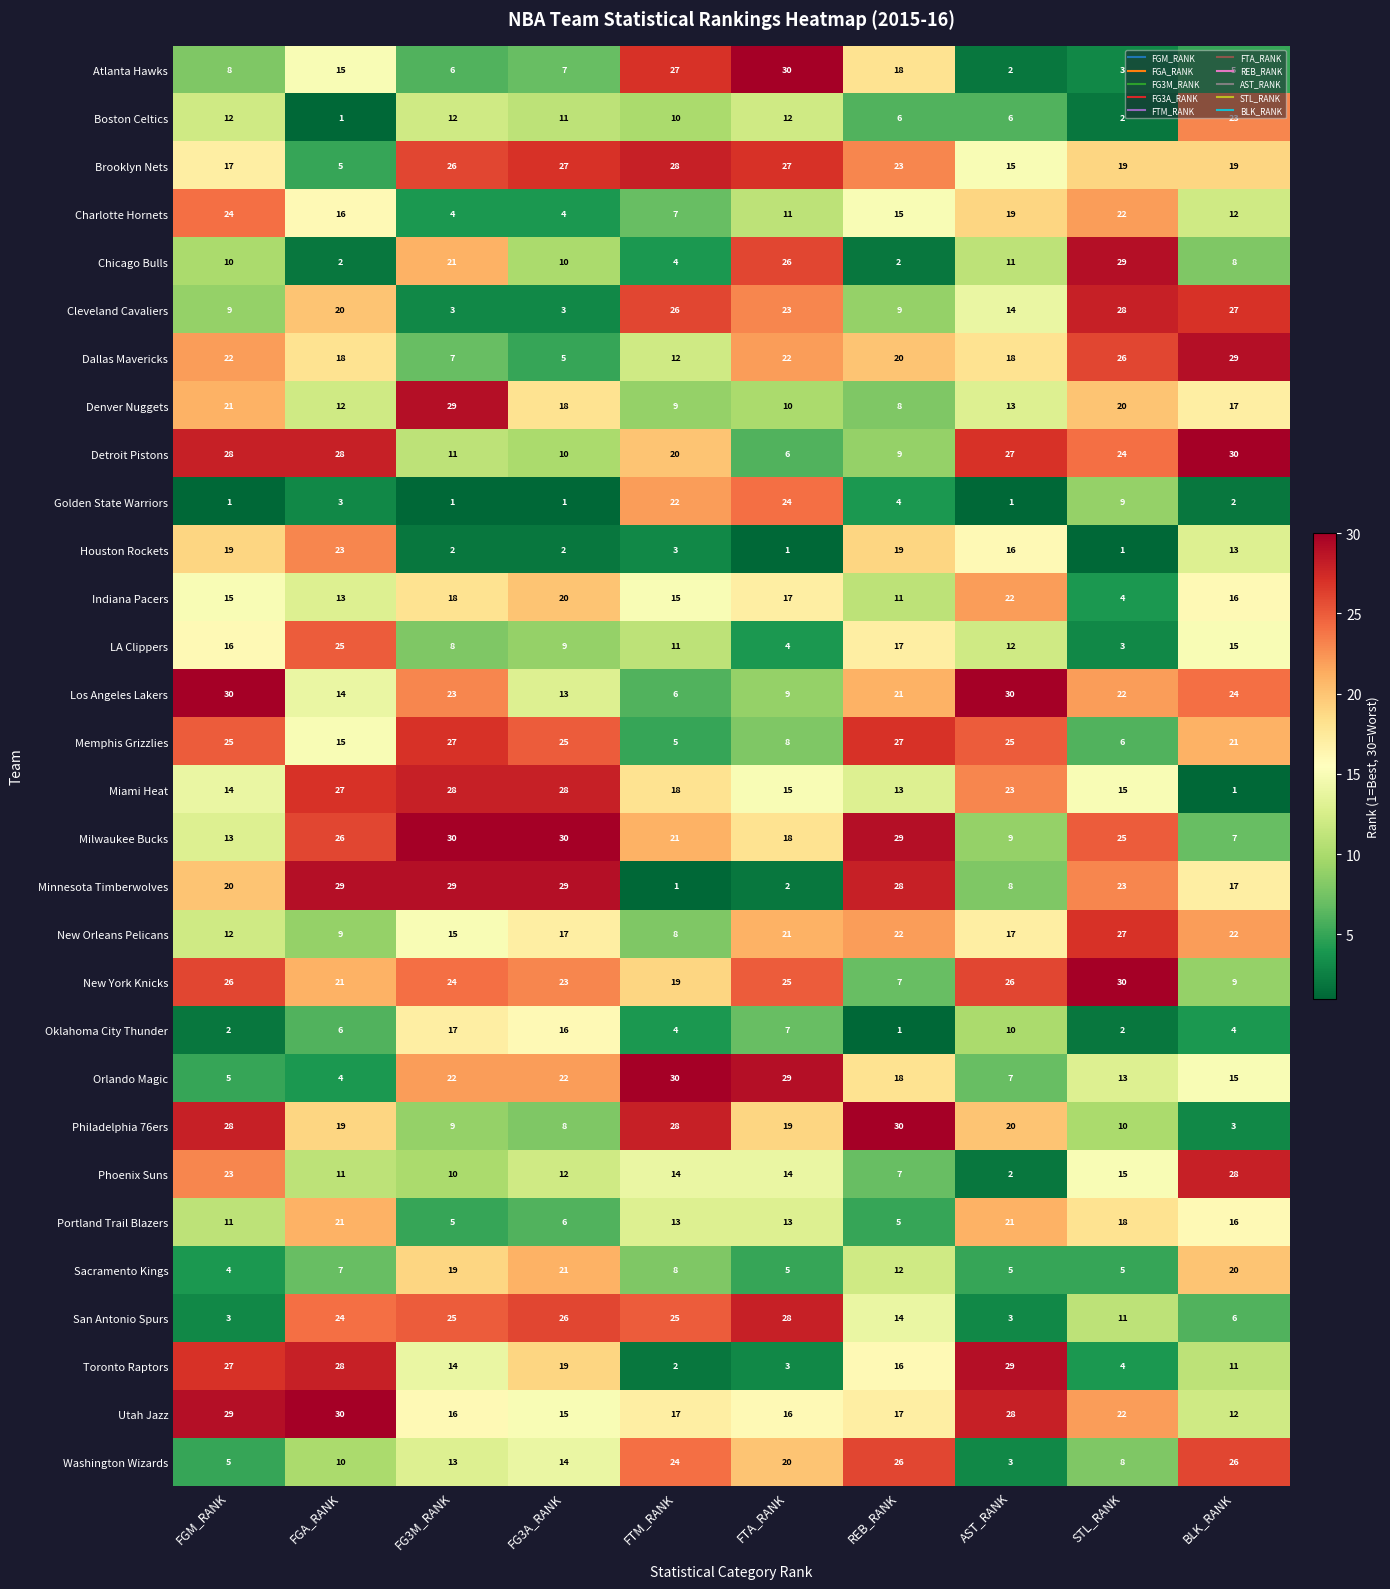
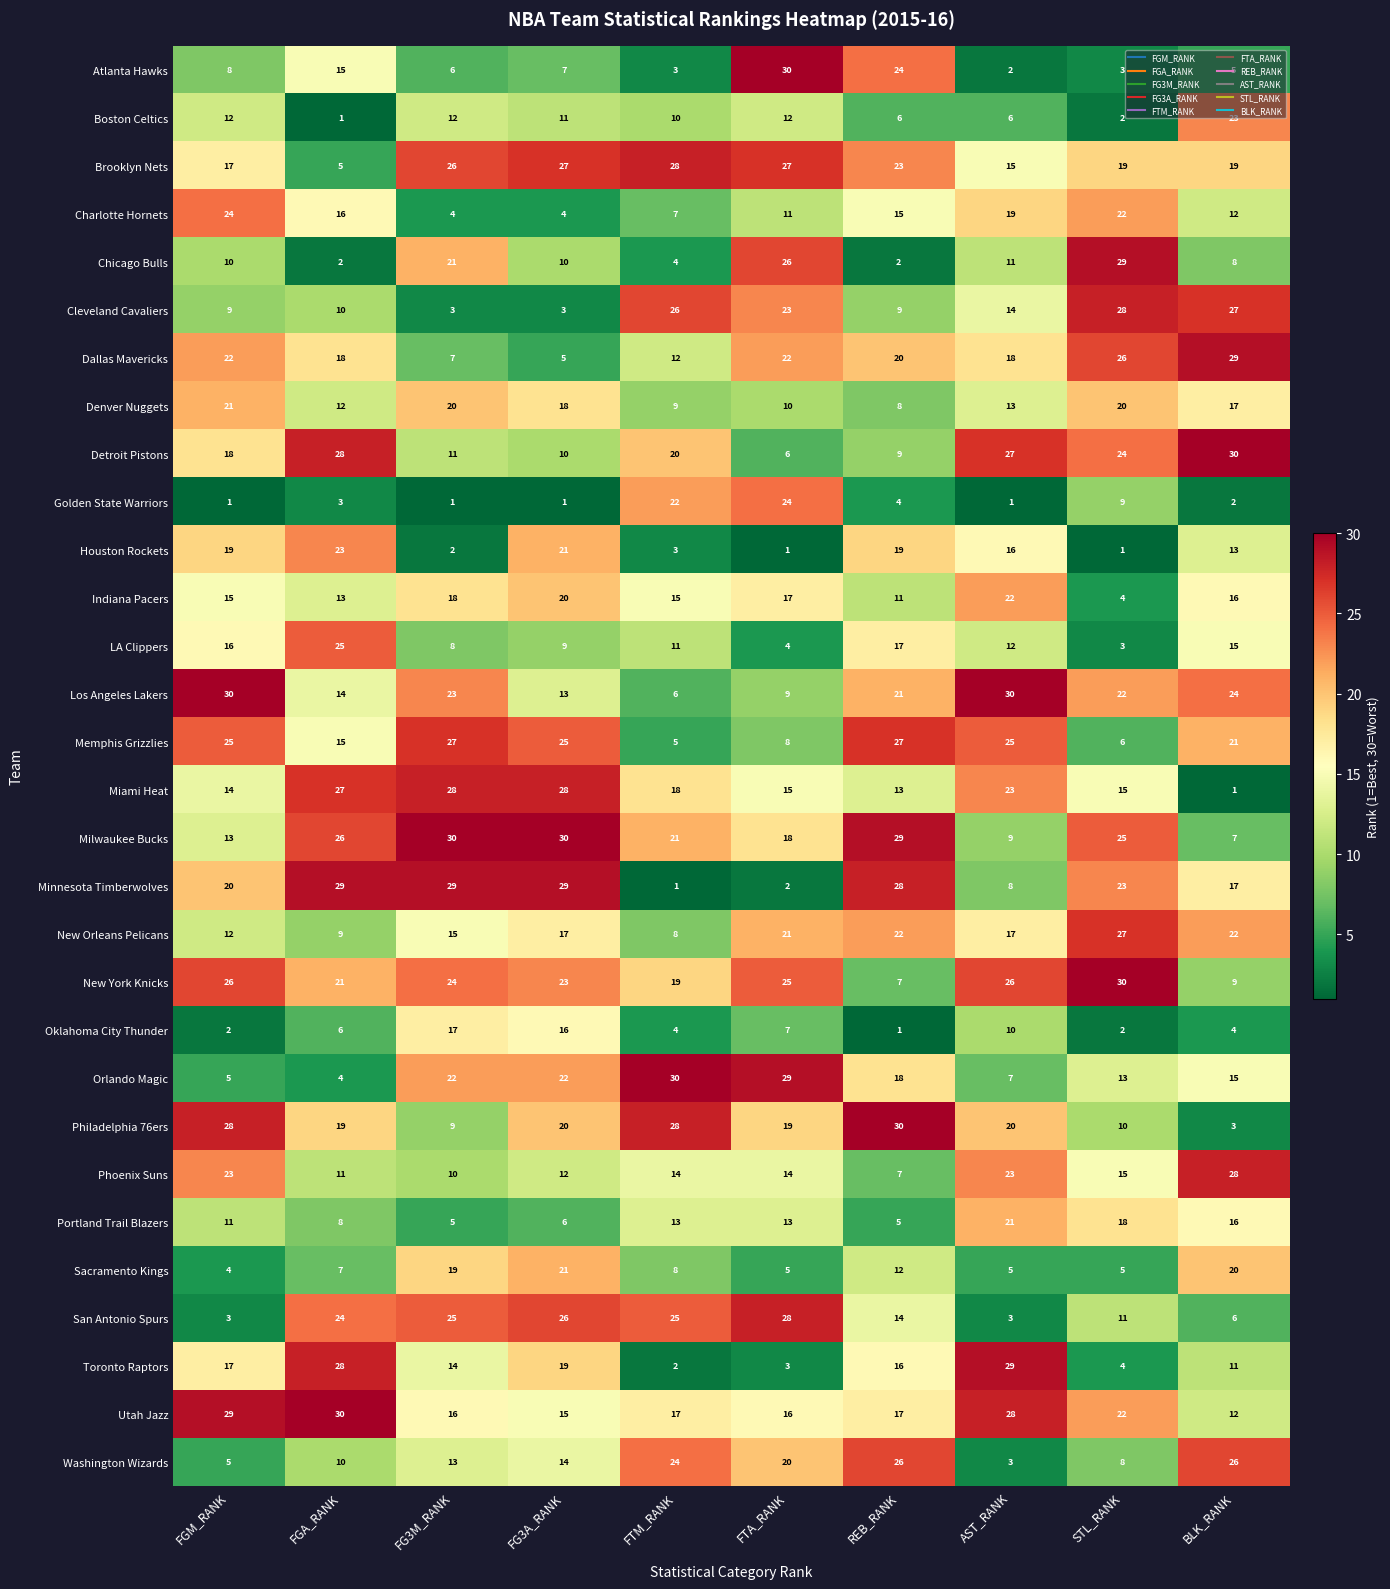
  {
    "Atlanta Hawks": {
      "FGM_RANK": 8,
      "FGA_RANK": 15,
      "FG3M_RANK": 6,
      "FG3A_RANK": 7,
-     "FTM_RANK": 27,
+     "FTM_RANK": 3,
      "FTA_RANK": 30,
-     "REB_RANK": 18,
+     "REB_RANK": 24,
      "AST_RANK": 2,
      "STL_RANK": 3
    },
    "Cleveland Cavaliers": {
      "FGM_RANK": 9,
-     "FGA_RANK": 20,
+     "FGA_RANK": 10,
      "FG3M_RANK": 3,
      "FG3A_RANK": 3,
      "FTM_RANK": 26,
      "FTA_RANK": 23,
      "REB_RANK": 9,
      "AST_RANK": 14,
      "STL_RANK": 28,
      "BLK_RANK": 27
    },
    "Denver Nuggets": {
      "FGM_RANK": 21,
      "FGA_RANK": 12,
-     "FG3M_RANK": 29,
+     "FG3M_RANK": 20,
      "FG3A_RANK": 18,
      "FTM_RANK": 9,
      "FTA_RANK": 10,
      "REB_RANK": 8,
      "AST_RANK": 13,
      "STL_RANK": 20,
      "BLK_RANK": 17
    },
    "Detroit Pistons": {
-     "FGM_RANK": 28,
+     "FGM_RANK": 18,
      "FGA_RANK": 28,
      "FG3M_RANK": 11,
      "FG3A_RANK": 10,
      "FTM_RANK": 20,
      "FTA_RANK": 6,
      "REB_RANK": 9,
      "AST_RANK": 27,
      "STL_RANK": 24,
      "BLK_RANK": 30
    },
    "Houston Rockets": {
      "FGM_RANK": 19,
      "FGA_RANK": 23,
      "FG3M_RANK": 2,
-     "FG3A_RANK": 2,
+     "FG3A_RANK": 21,
      "FTM_RANK": 3,
      "FTA_RANK": 1,
      "REB_RANK": 19,
      "AST_RANK": 16,
      "STL_RANK": 1,
      "BLK_RANK": 13
    },
    "Philadelphia 76ers": {
      "FGM_RANK": 28,
      "FGA_RANK": 19,
      "FG3M_RANK": 9,
-     "FG3A_RANK": 8,
+     "FG3A_RANK": 20,
      "FTM_RANK": 28,
      "FTA_RANK": 19,
      "REB_RANK": 30,
      "AST_RANK": 20,
      "STL_RANK": 10,
      "BLK_RANK": 3
    },
    "Phoenix Suns": {
      "FGM_RANK": 23,
      "FGA_RANK": 11,
      "FG3M_RANK": 10,
      "FG3A_RANK": 12,
      "FTM_RANK": 14,
      "FTA_RANK": 14,
      "REB_RANK": 7,
-     "AST_RANK": 2,
+     "AST_RANK": 23,
      "STL_RANK": 15,
      "BLK_RANK": 28
    },
    "Portland Trail Blazers": {
      "FGM_RANK": 11,
-     "FGA_RANK": 21,
+     "FGA_RANK": 8,
      "FG3M_RANK": 5,
      "FG3A_RANK": 6,
      "FTM_RANK": 13,
      "FTA_RANK": 13,
      "REB_RANK": 5,
      "AST_RANK": 21,
      "STL_RANK": 18,
      "BLK_RANK": 16
    },
    "Toronto Raptors": {
-     "FGM_RANK": 27,
+     "FGM_RANK": 17,
      "FGA_RANK": 28,
      "FG3M_RANK": 14,
      "FG3A_RANK": 19,
      "FTM_RANK": 2,
      "FTA_RANK": 3,
      "REB_RANK": 16,
      "AST_RANK": 29,
      "STL_RANK": 4,
      "BLK_RANK": 11
    }
  }
